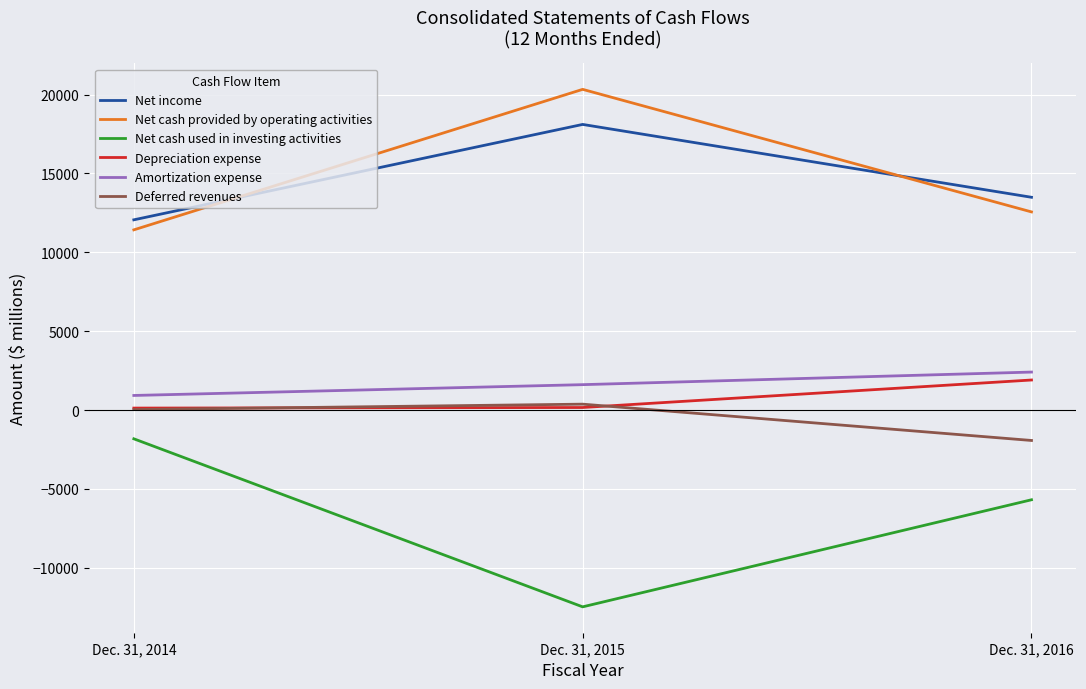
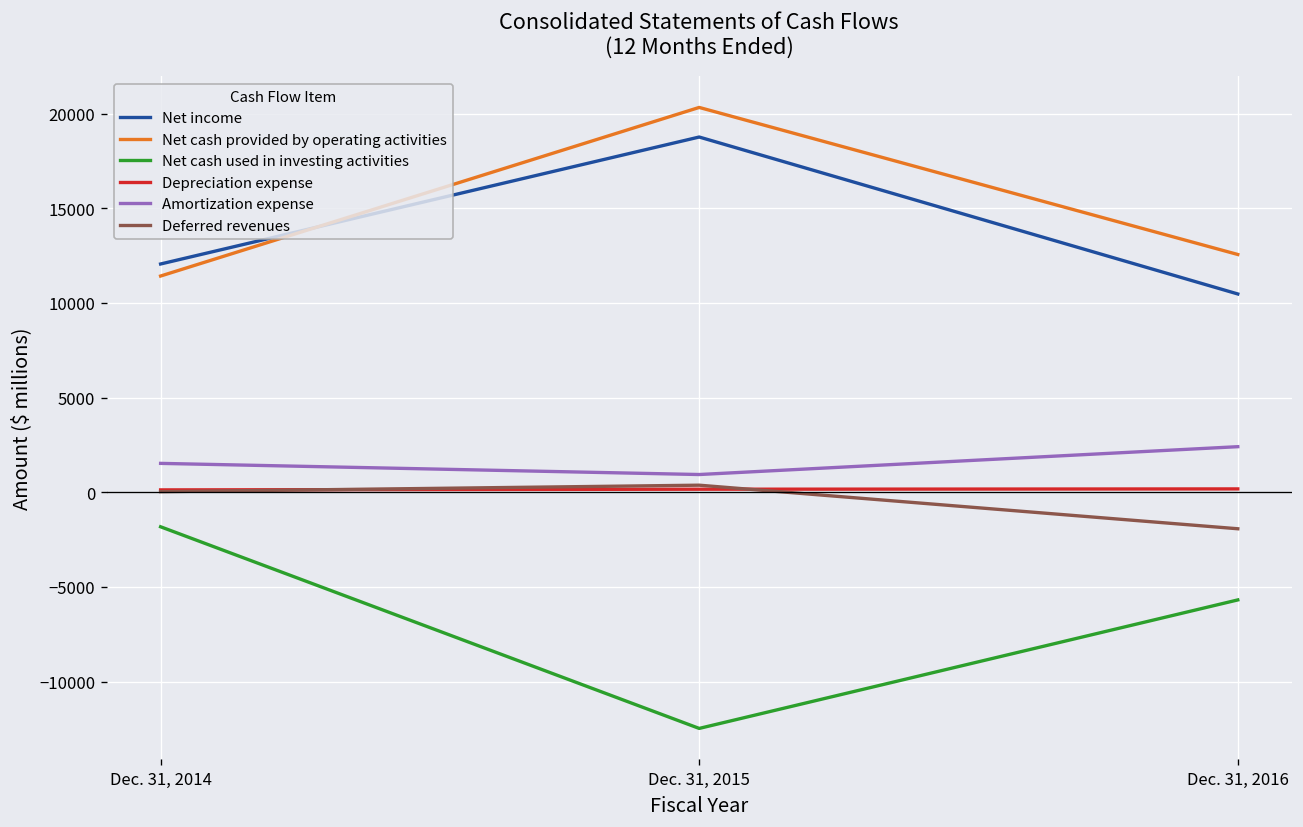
  {
    "Net income": {
      "Dec. 31, 2014": 12100,
-     "Dec. 31, 2015": 18100,
-     "Dec. 31, 2016": 13500
+     "Dec. 31, 2015": 18800,
+     "Dec. 31, 2016": 10500
    },
    "Net cash provided by operating activities": {
      "Dec. 31, 2014": 11400,
      "Dec. 31, 2015": 20300,
      "Dec. 31, 2016": 12600
    },
    "Net cash used in investing activities": {
      "Dec. 31, 2014": -1800,
      "Dec. 31, 2015": -12500,
      "Dec. 31, 2016": -5700
    },
    "Depreciation expense": {
      "Dec. 31, 2015": 200,
-     "Dec. 31, 2016": 1900
+     "Dec. 31, 2016": 200
    },
    "Amortization expense": {
-     "Dec. 31, 2014": 900,
-     "Dec. 31, 2015": 1600,
+     "Dec. 31, 2014": 1500,
+     "Dec. 31, 2015": 900,
      "Dec. 31, 2016": 2400
    },
    "Deferred revenues": {
      "Dec. 31, 2015": 400,
      "Dec. 31, 2016": -1900
    }
  }
